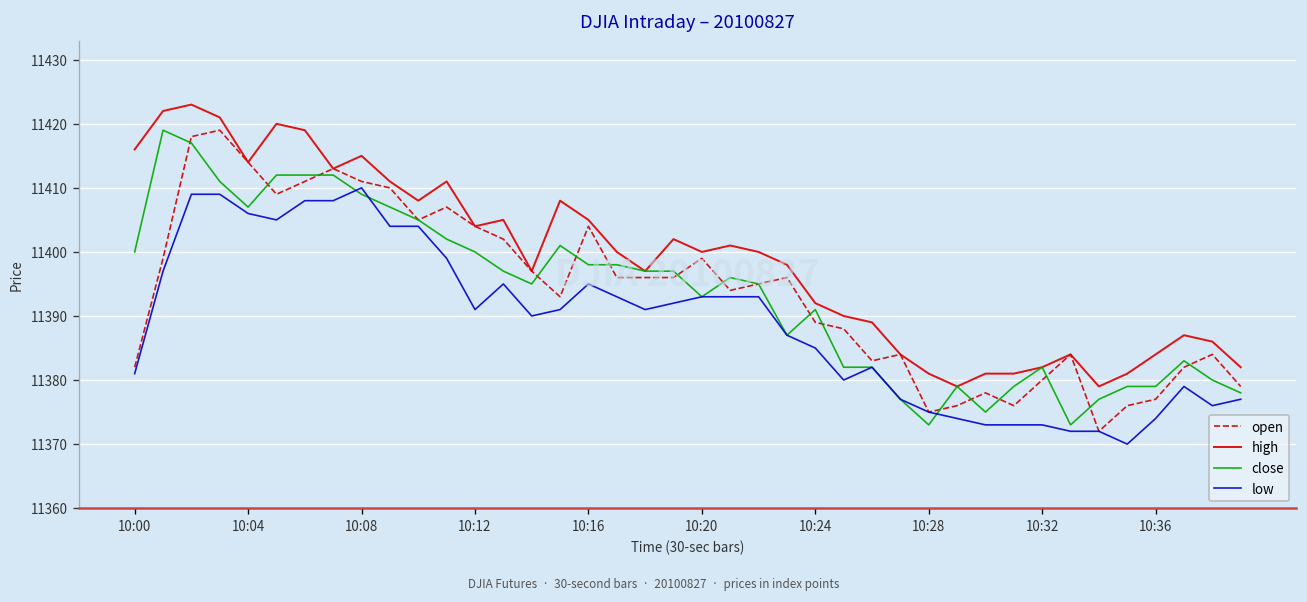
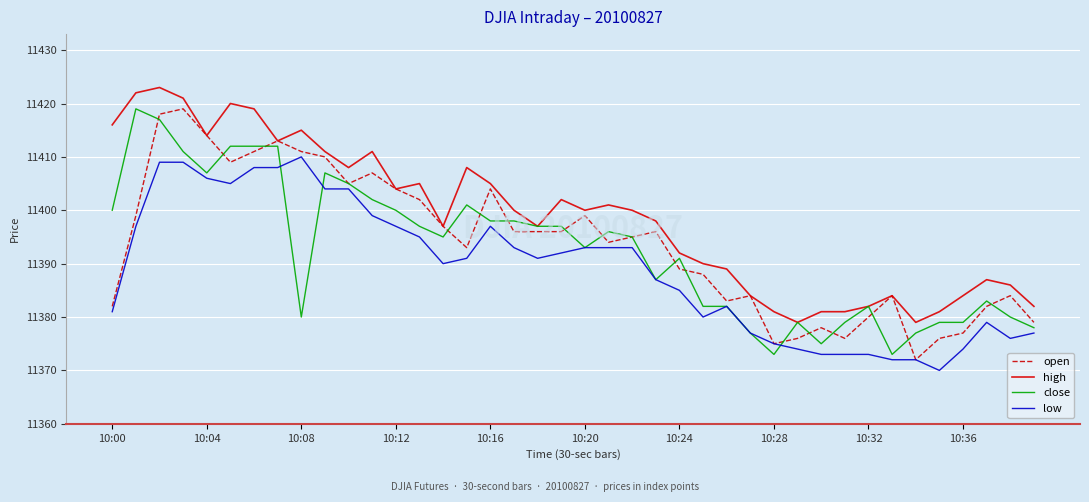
  {
    "close": {
      "10:00": 11400,
      "10:04": 11407,
-     "10:08": 11409,
+     "10:08": 11380,
      "10:12": 11400,
      "10:16": 11398,
      "10:24": 11391,
      "10:28": 11373,
      "10:36": 11379
    },
    "low": {
      "10:00": 11381,
      "10:04": 11406,
      "10:08": 11410,
-     "10:12": 11391,
-     "10:16": 11395,
+     "10:12": 11397,
+     "10:16": 11397,
      "10:24": 11385,
      "10:32": 11373,
      "10:36": 11374
    }
  }
